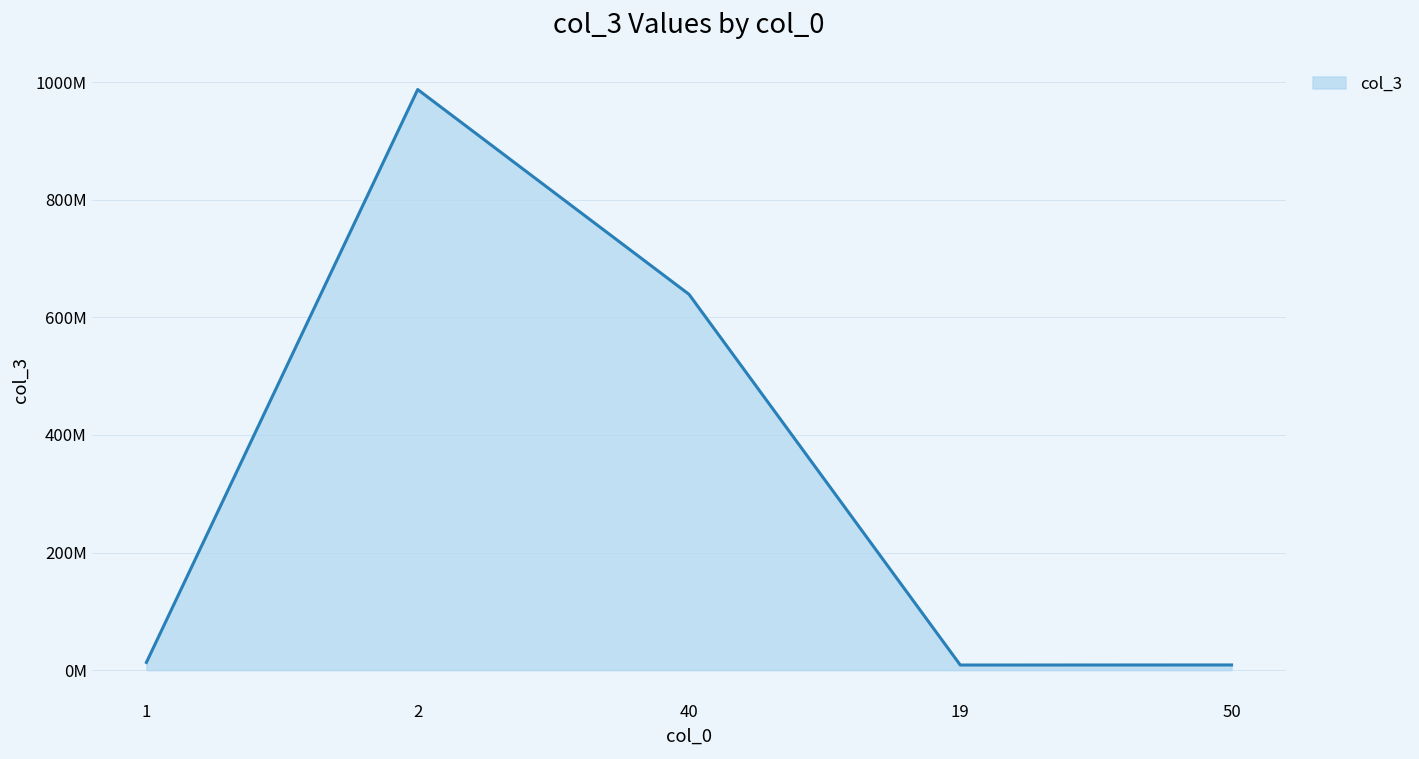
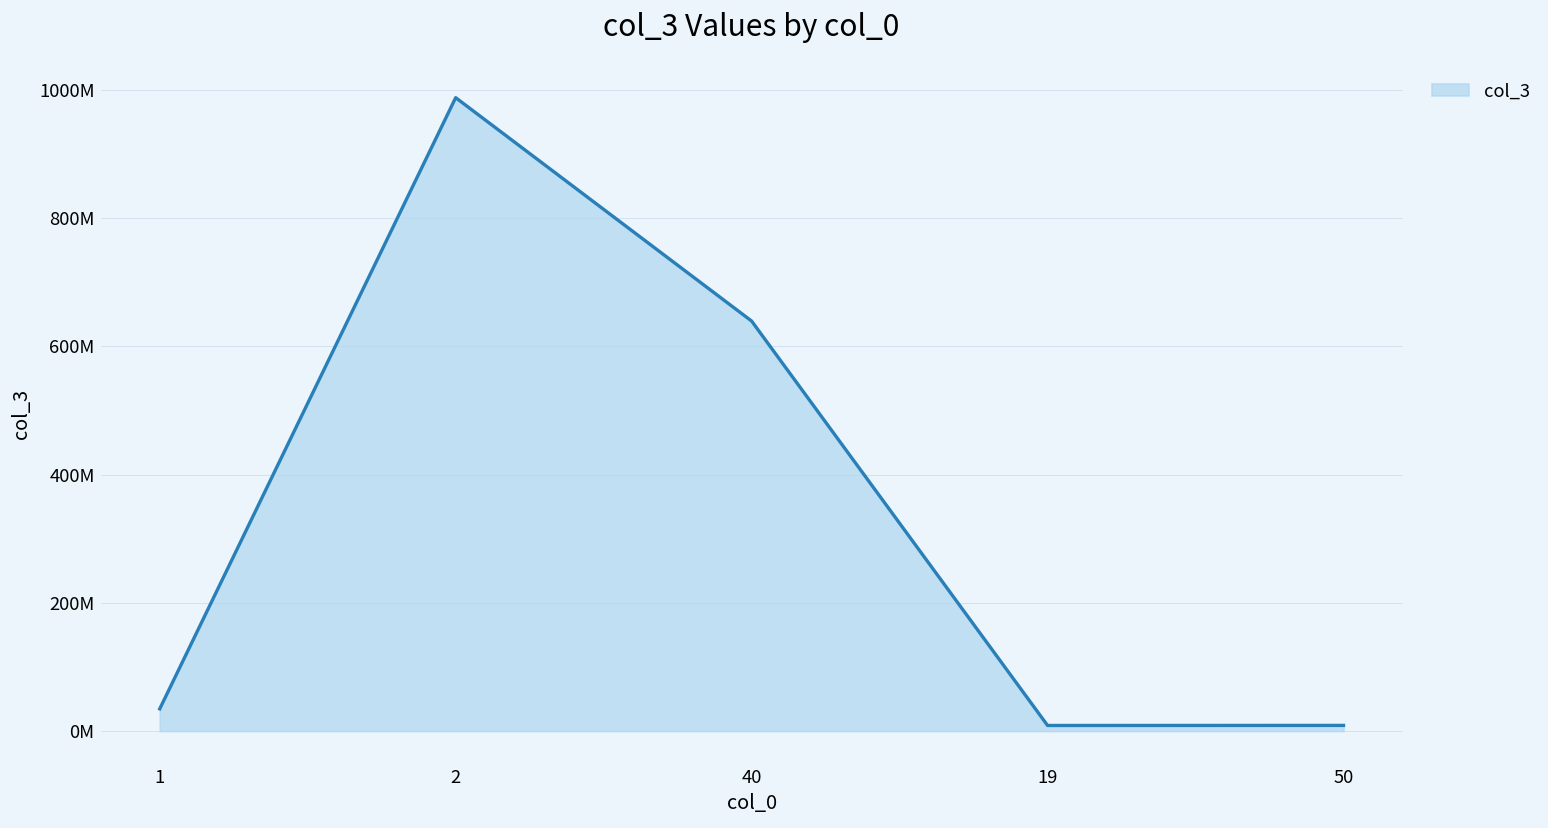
  {
-   "1": 10000000,
+   "1": 30000000,
    "2": 990000000,
    "40": 640000000,
    "19": 10000000,
    "50": 10000000
  }
